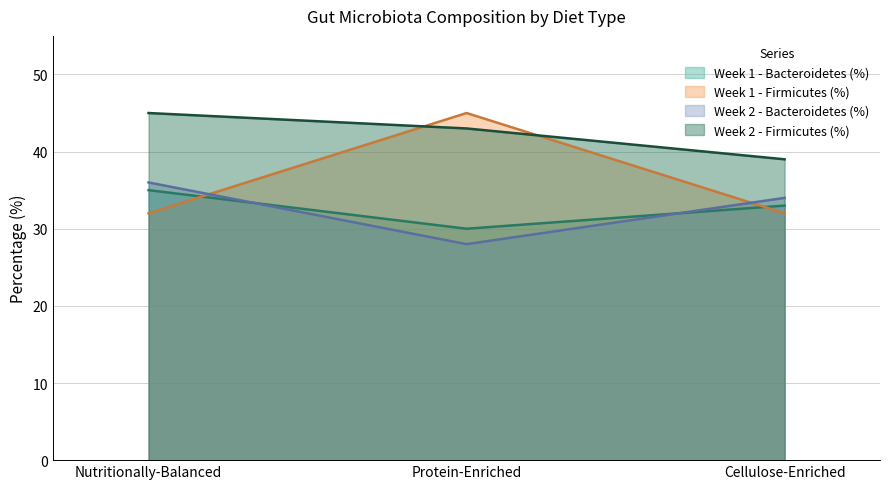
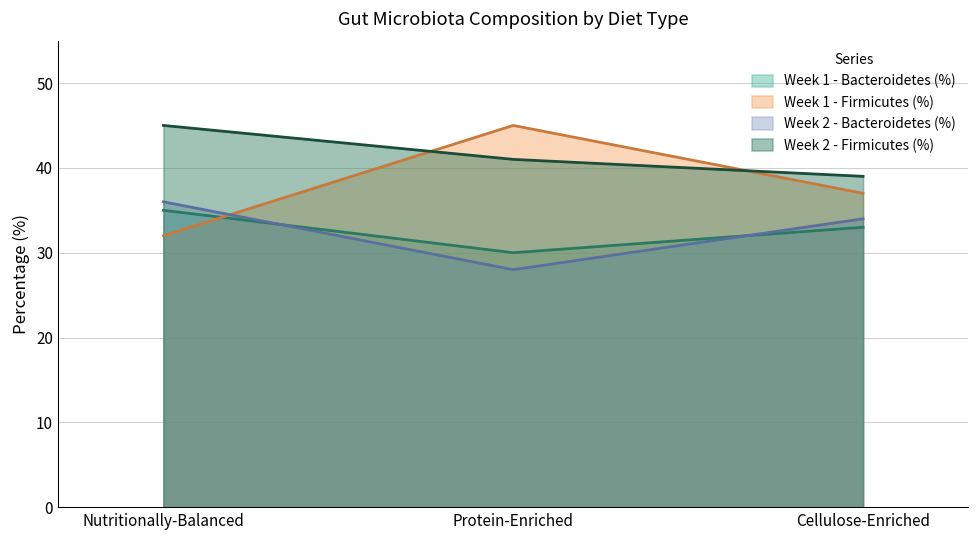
  {
    "Week 1 - Firmicutes (%)": {
      "Nutritionally-Balanced": 32,
      "Protein-Enriched": 45,
-     "Cellulose-Enriched": 32
+     "Cellulose-Enriched": 37
    },
    "Week 2 - Firmicutes (%)": {
      "Nutritionally-Balanced": 45,
-     "Protein-Enriched": 43,
+     "Protein-Enriched": 41,
      "Cellulose-Enriched": 39
    }
  }
